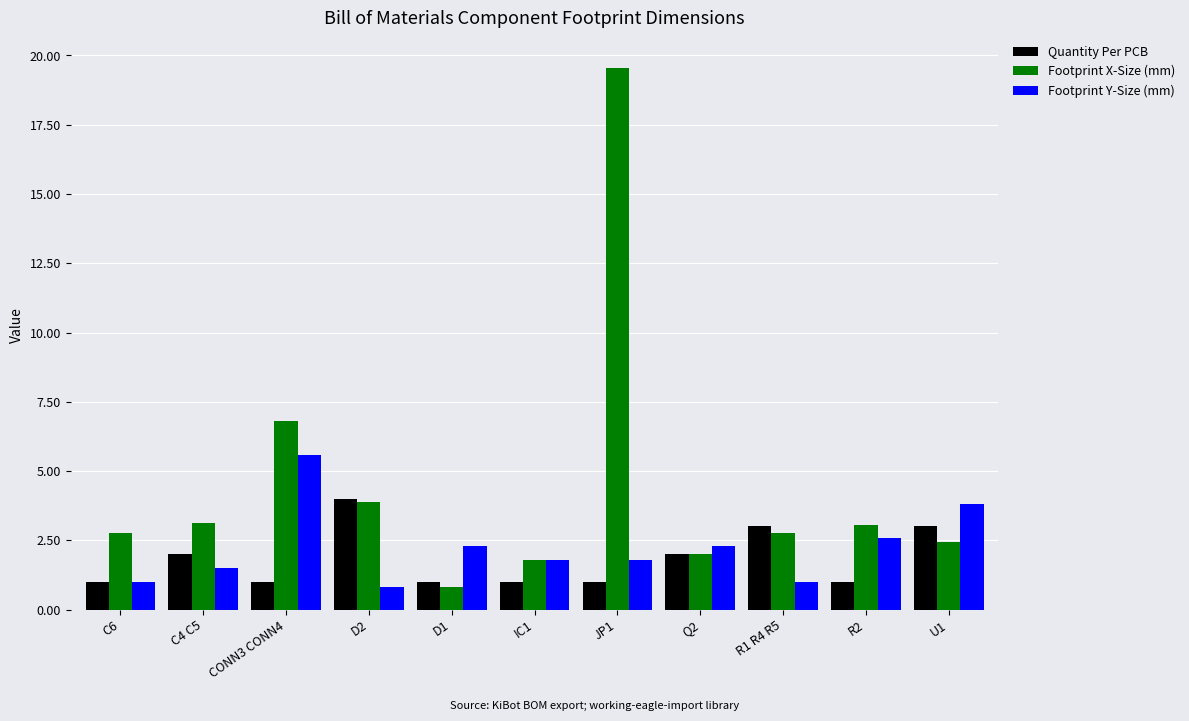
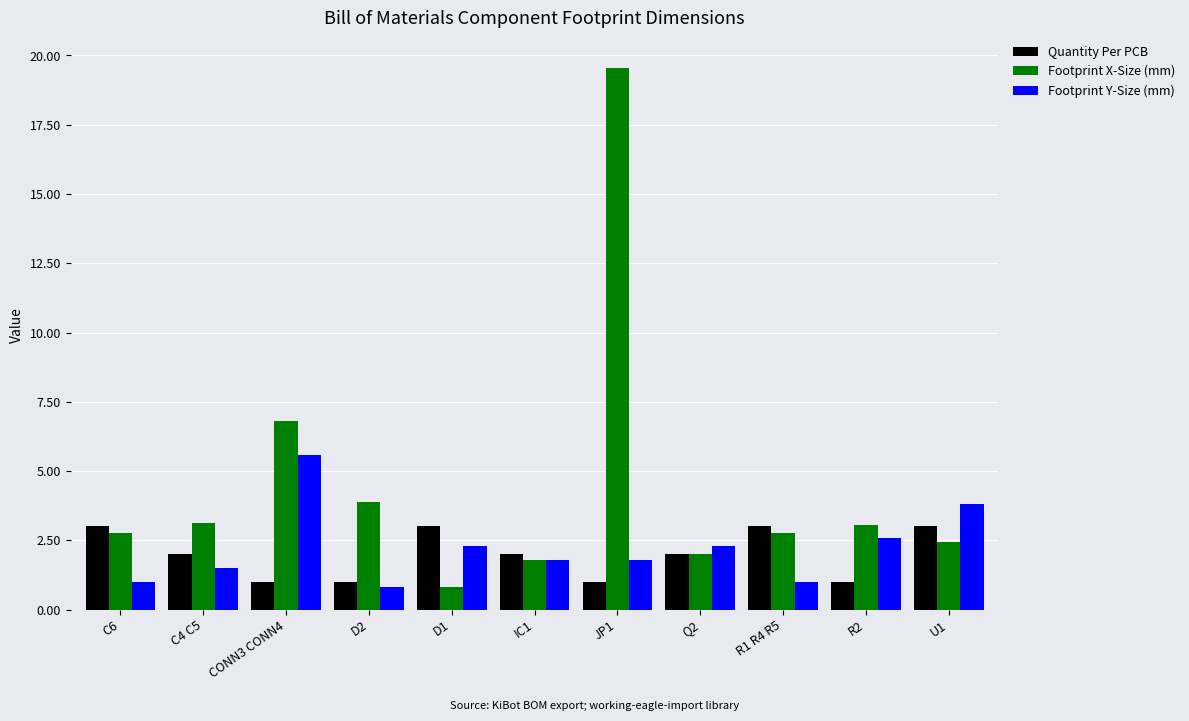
  {
    "Quantity Per PCB": {
-     "C6": 1,
+     "C6": 3,
      "C4 C5": 2,
      "CONN3 CONN4": 1,
-     "D2": 4,
-     "D1": 1,
-     "IC1": 1,
+     "D2": 1,
+     "D1": 3,
+     "IC1": 2,
      "JP1": 1,
      "Q2": 2,
      "R1 R4 R5": 3,
      "R2": 1,
      "U1": 3
    },
    "Footprint X-Size (mm)": {
      "C6": 2.8,
      "C4 C5": 3.1,
      "CONN3 CONN4": 6.8,
      "D2": 3.9,
      "D1": 0.8,
      "IC1": 1.8,
      "JP1": 19.6,
      "Q2": 2,
      "R1 R4 R5": 2.8,
      "R2": 3,
      "U1": 2.5
    },
    "Footprint Y-Size (mm)": {
      "C6": 1,
      "C4 C5": 1.5,
      "CONN3 CONN4": 5.6,
      "D2": 0.8,
      "D1": 2.3,
      "IC1": 1.8,
      "JP1": 1.8,
      "Q2": 2.3,
      "R1 R4 R5": 1,
      "R2": 2.6,
      "U1": 3.8
    }
  }
